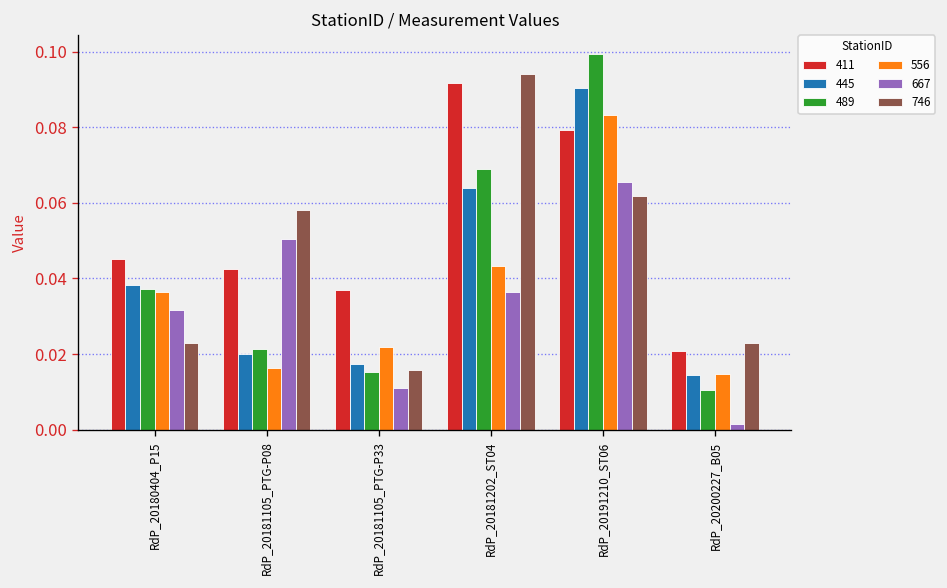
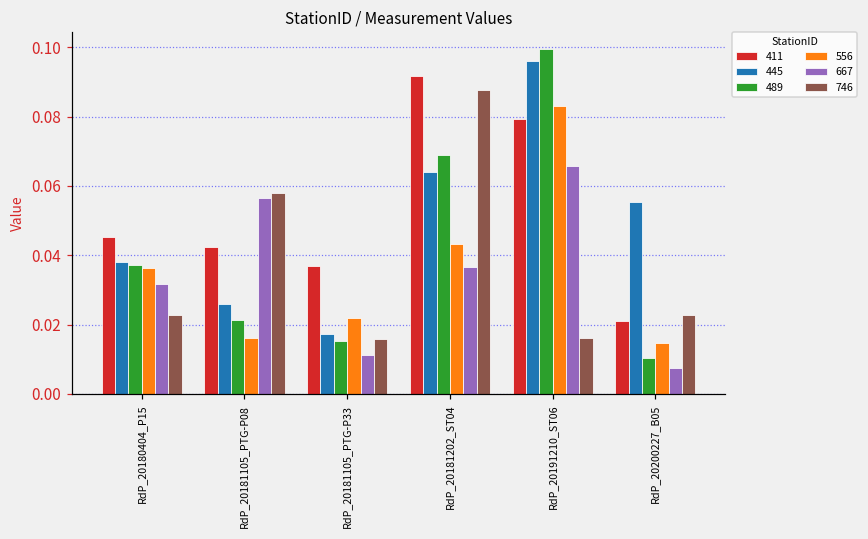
  {
    "411": {
      "RdP_20180404_P15": 0.045,
      "RdP_20181105_PTG-P08": 0.042,
      "RdP_20181105_PTG-P33": 0.037,
      "RdP_20181202_ST04": 0.092,
      "RdP_20191210_ST06": 0.079,
      "RdP_20200227_B05": 0.021
    },
    "445": {
      "RdP_20180404_P15": 0.038,
-     "RdP_20181105_PTG-P08": 0.020,
+     "RdP_20181105_PTG-P08": 0.026,
      "RdP_20181105_PTG-P33": 0.017,
      "RdP_20181202_ST04": 0.064,
-     "RdP_20191210_ST06": 0.090,
-     "RdP_20200227_B05": 0.015
+     "RdP_20191210_ST06": 0.096,
+     "RdP_20200227_B05": 0.055
    },
    "489": {
      "RdP_20180404_P15": 0.037,
      "RdP_20181105_PTG-P08": 0.021,
      "RdP_20181105_PTG-P33": 0.015,
      "RdP_20181202_ST04": 0.069,
      "RdP_20191210_ST06": 0.099,
      "RdP_20200227_B05": 0.011
    },
    "556": {
      "RdP_20180404_P15": 0.036,
      "RdP_20181105_PTG-P08": 0.016,
      "RdP_20181105_PTG-P33": 0.022,
      "RdP_20181202_ST04": 0.043,
      "RdP_20191210_ST06": 0.083,
      "RdP_20200227_B05": 0.015
    },
    "667": {
      "RdP_20180404_P15": 0.032,
-     "RdP_20181105_PTG-P08": 0.050,
+     "RdP_20181105_PTG-P08": 0.057,
      "RdP_20181105_PTG-P33": 0.011,
      "RdP_20181202_ST04": 0.036,
      "RdP_20191210_ST06": 0.066,
-     "RdP_20200227_B05": 0.002
+     "RdP_20200227_B05": 0.007
    },
    "746": {
      "RdP_20180404_P15": 0.023,
      "RdP_20181105_PTG-P08": 0.058,
      "RdP_20181105_PTG-P33": 0.016,
-     "RdP_20181202_ST04": 0.094,
-     "RdP_20191210_ST06": 0.062,
+     "RdP_20181202_ST04": 0.088,
+     "RdP_20191210_ST06": 0.016,
      "RdP_20200227_B05": 0.023
    }
  }
